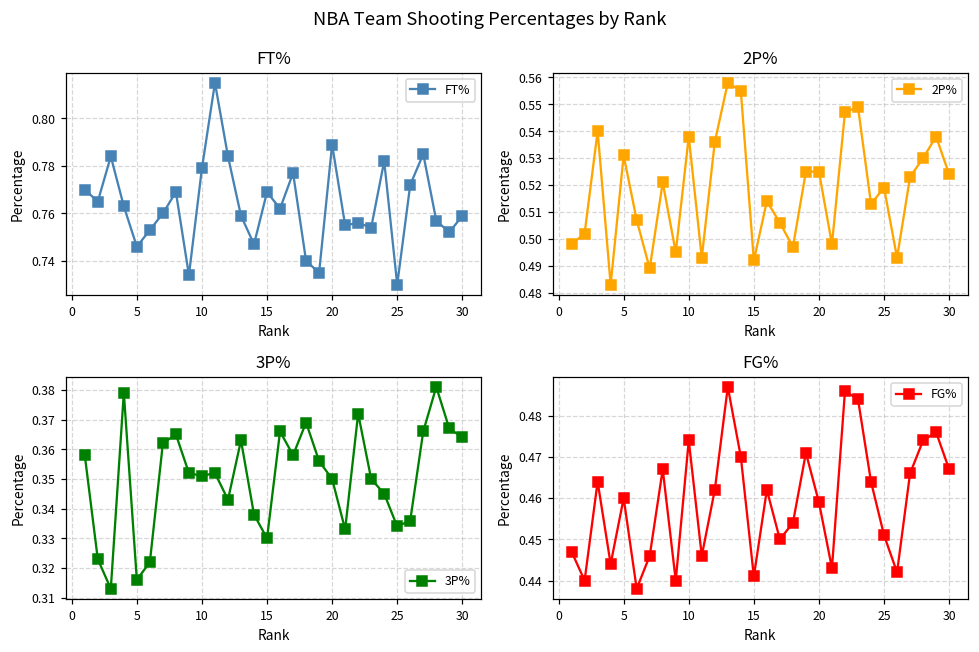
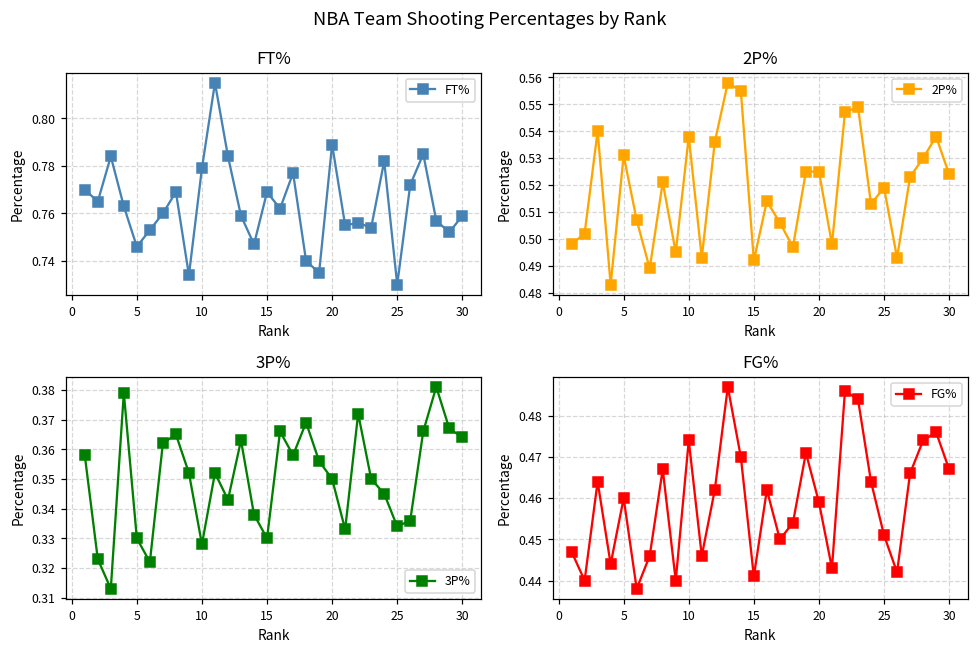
  {
    "FT%": {
      "5": 0.746,
      "10": 0.779,
      "15": 0.769,
      "20": 0.789,
      "25": 0.730,
      "30": 0.759
    },
    "2P%": {
      "5": 0.531,
      "10": 0.538,
      "15": 0.492,
      "20": 0.525,
      "25": 0.519,
      "30": 0.524
    },
    "3P%": {
-     "5": 0.316,
-     "10": 0.351,
+     "5": 0.330,
+     "10": 0.328,
      "15": 0.330,
      "20": 0.350,
      "25": 0.334,
      "30": 0.364
    },
    "FG%": {
      "5": 0.460,
      "10": 0.474,
      "15": 0.441,
      "20": 0.459,
      "25": 0.451,
      "30": 0.467
    }
  }
